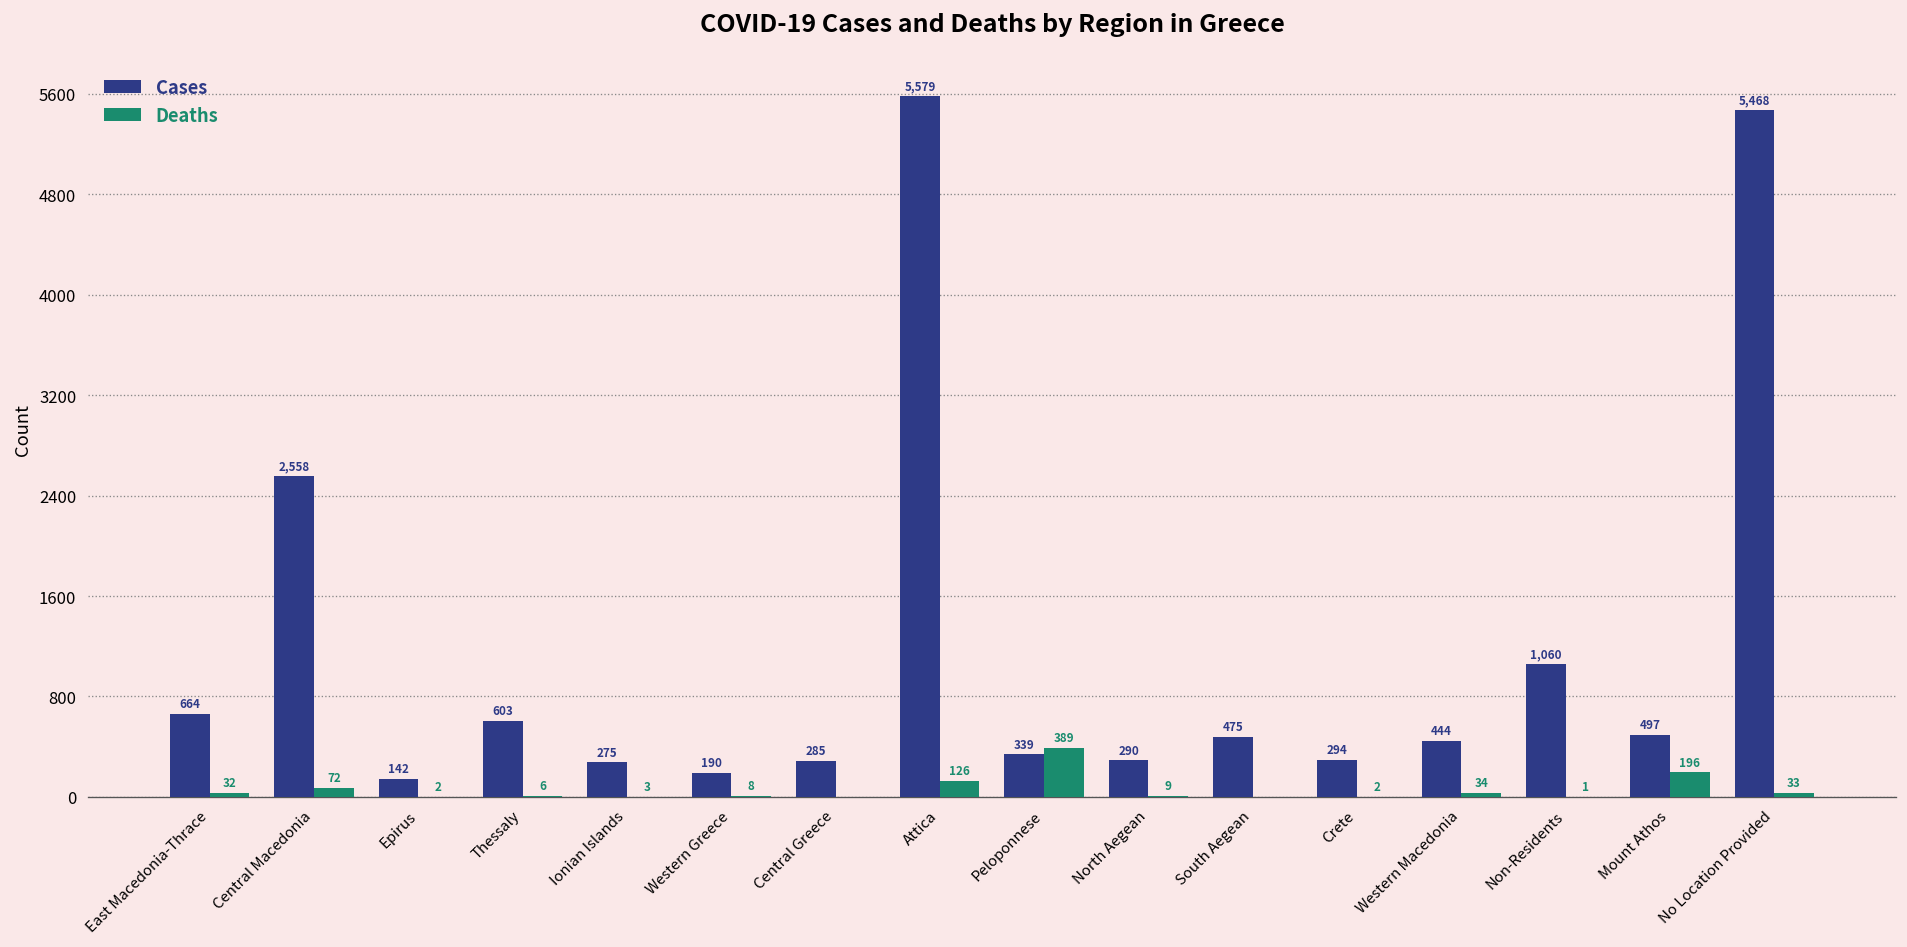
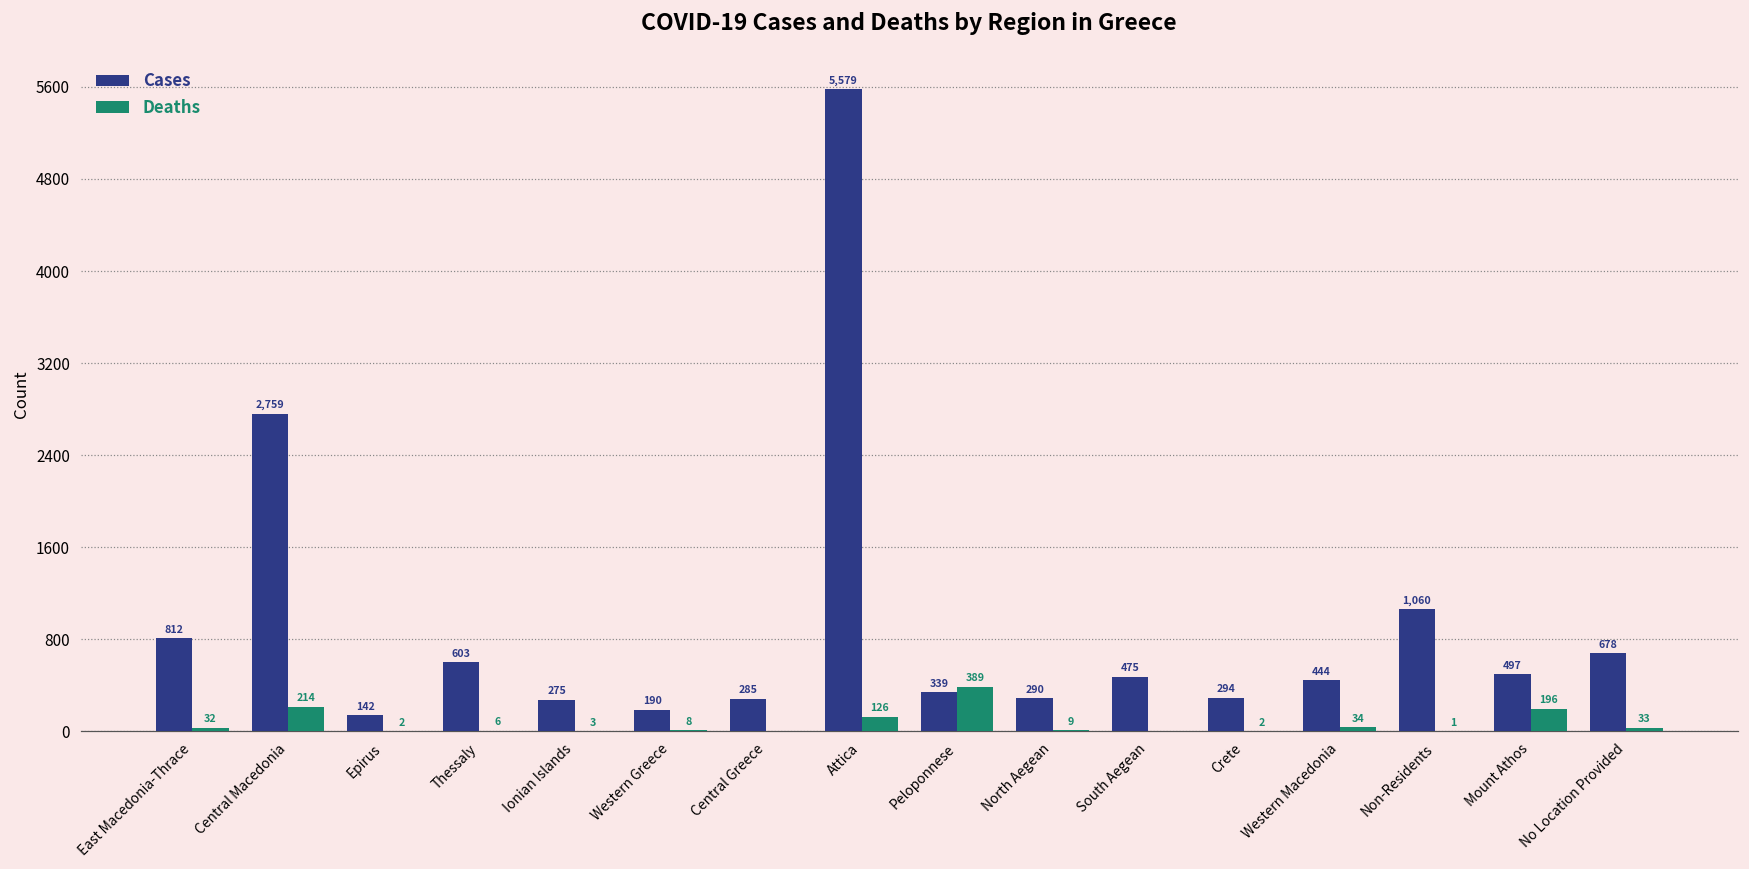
  {
    "Cases": {
-     "East Macedonia-Thrace": "664",
-     "Central Macedonia": "2,558",
+     "East Macedonia-Thrace": "812",
+     "Central Macedonia": "2,759",
      "Epirus": "142",
      "Thessaly": "603",
      "Ionian Islands": "275",
      "Western Greece": "190",
      "Central Greece": "285",
      "Attica": "5,579",
      "Peloponnese": "339",
      "North Aegean": "290",
      "South Aegean": "475",
      "Crete": "294",
      "Western Macedonia": "444",
      "Non-Residents": "1,060",
      "Mount Athos": "497",
-     "No Location Provided": "5,468"
+     "No Location Provided": "678"
    },
    "Deaths": {
      "East Macedonia-Thrace": "32",
-     "Central Macedonia": "72",
+     "Central Macedonia": "214",
      "Epirus": "2",
      "Thessaly": "6",
      "Ionian Islands": "3",
      "Western Greece": "8",
      "Attica": "126",
      "Peloponnese": "389",
      "North Aegean": "9",
      "Crete": "2",
      "Western Macedonia": "34",
      "Non-Residents": "1",
      "Mount Athos": "196",
      "No Location Provided": "33"
    }
  }
